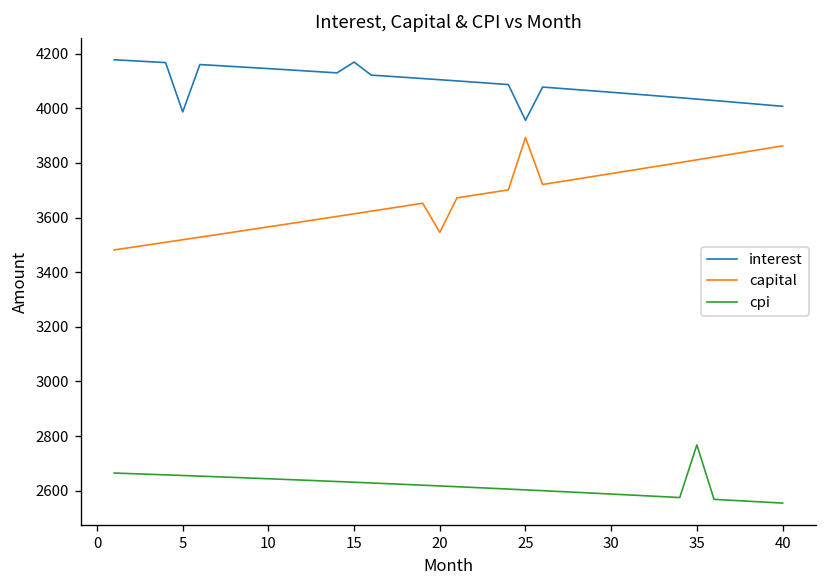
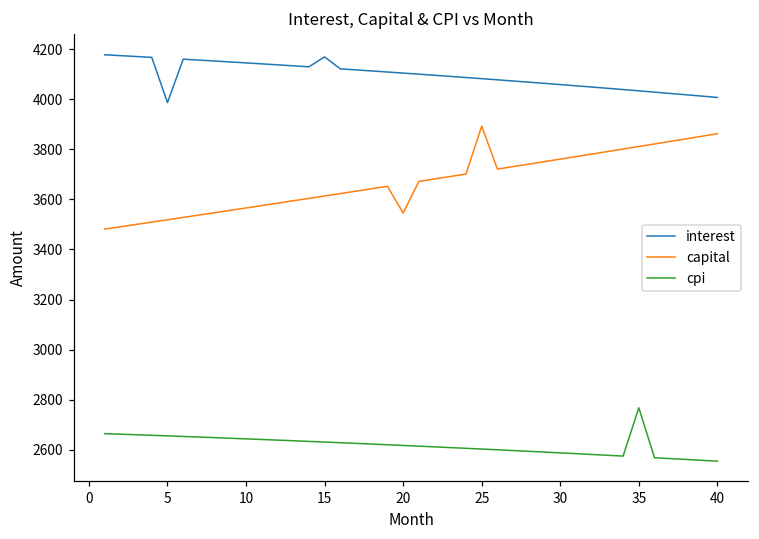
  {
    "interest": {
      "5": 3990,
      "10": 4150,
      "15": 4170,
      "20": 4100,
-     "25": 3960,
+     "25": 4080,
      "30": 4060,
      "35": 4030,
      "40": 4010
    },
    "capital": {
      "5": 3520,
      "10": 3570,
      "15": 3610,
      "20": 3550,
      "25": 3890,
      "30": 3760,
      "35": 3810,
      "40": 3860
    },
    "cpi": {
      "5": 2660,
      "10": 2640,
      "15": 2630,
      "20": 2620,
      "25": 2600,
      "30": 2590,
      "35": 2770,
      "40": 2550
    }
  }
